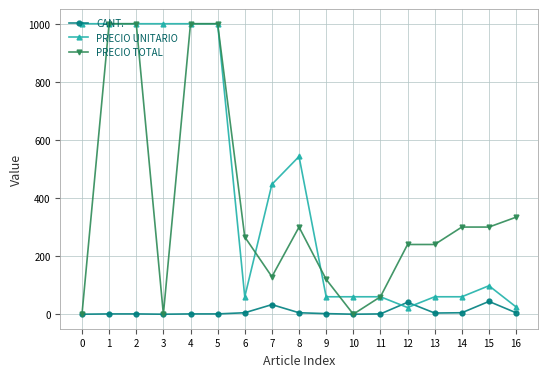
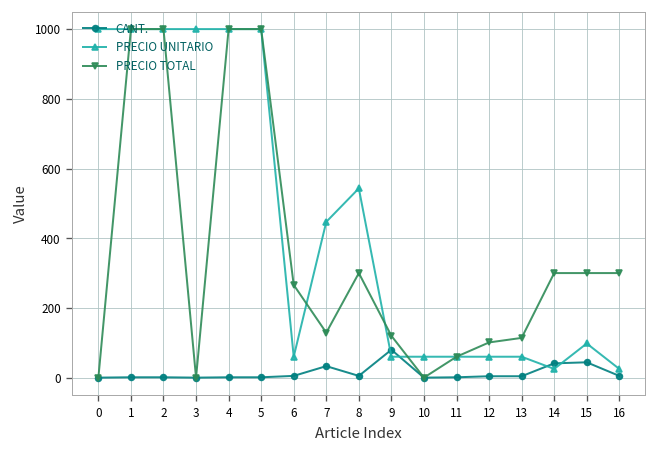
  {
    "CANT.": {
      "1": 0,
      "2": 0,
      "4": 0,
      "5": 0,
      "6": 10,
      "7": 30,
      "8": 10,
-     "9": 0,
+     "9": 80,
      "11": 0,
-     "12": 40,
+     "12": 0,
      "13": 0,
-     "14": 10,
+     "14": 40,
      "15": 40,
      "16": 10
    },
    "PRECIO UNITARIO": {
      "0": 1000,
      "3": 1000,
      "6": 60,
      "7": 450,
      "8": 540,
      "9": 60,
      "10": 60,
-     "12": 20,
+     "12": 60,
      "13": 60,
-     "14": 60,
+     "14": 30,
      "15": 100,
      "16": 30
    },
    "PRECIO TOTAL": {
      "6": 270,
      "7": 130,
      "8": 300,
      "9": 120,
-     "12": 240,
-     "13": 240,
+     "12": 100,
+     "13": 110,
      "14": 300,
      "15": 300,
-     "16": 330
+     "16": 300
    }
  }
